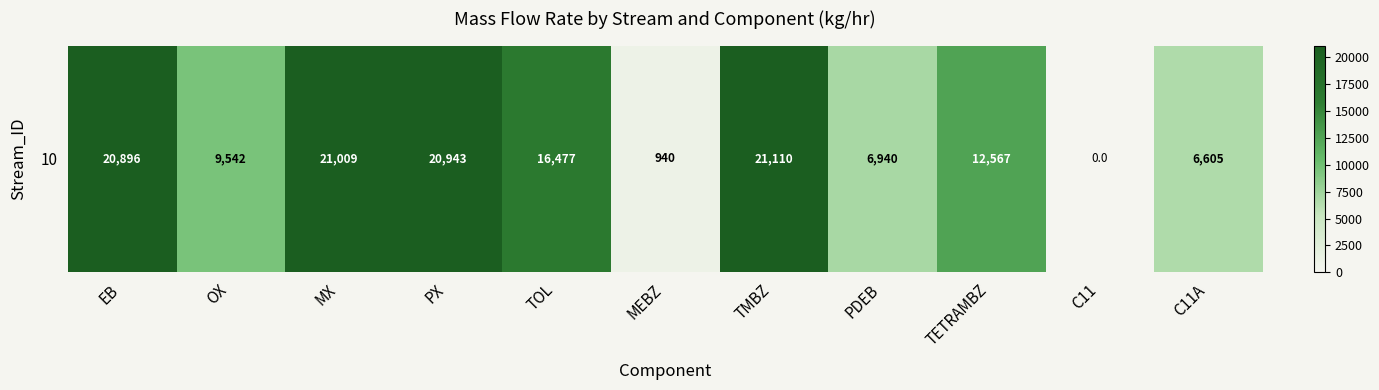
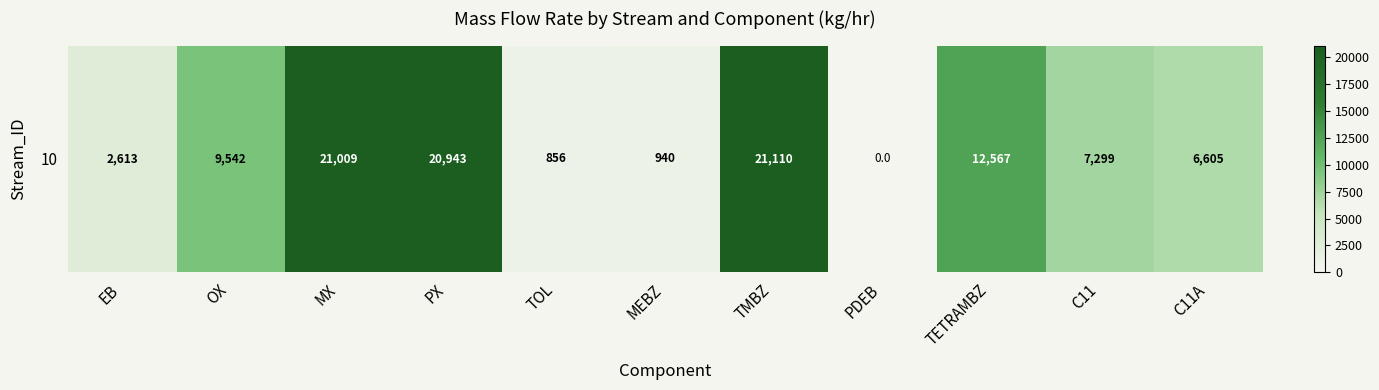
  {
    "10": {
-     "EB": "20,896",
+     "EB": "2,613",
      "OX": "9,542",
      "MX": "21,009",
      "PX": "20,943",
-     "TOL": "16,477",
+     "TOL": "856",
      "MEBZ": "940",
      "TMBZ": "21,110",
-     "PDEB": "6,940",
+     "PDEB": "0.0",
      "TETRAMBZ": "12,567",
-     "C11": "0.0",
+     "C11": "7,299",
      "C11A": "6,605"
    }
  }
